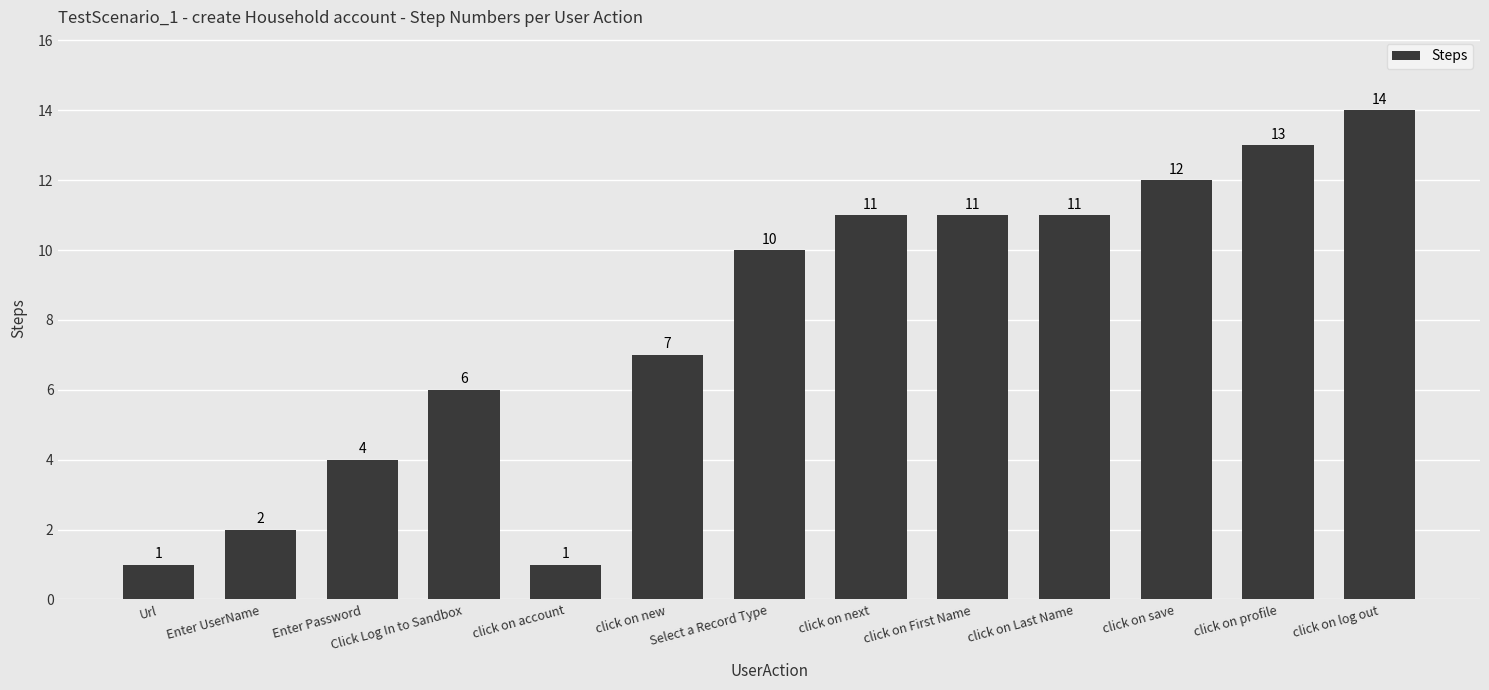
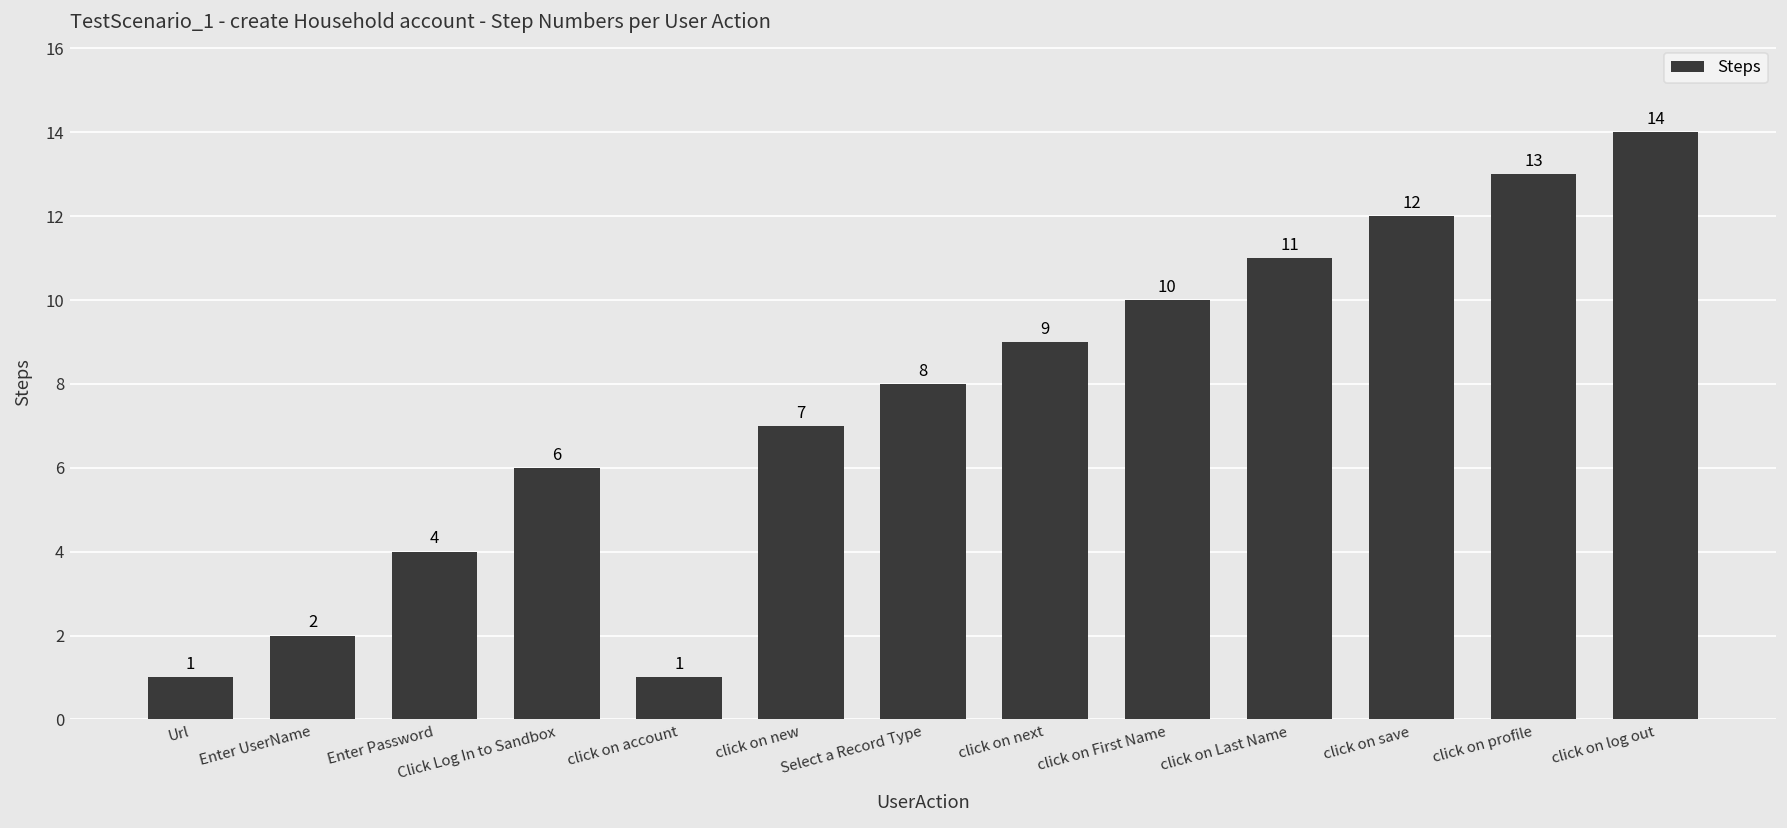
  {
    "Url": 1,
    "Enter UserName": 2,
    "Enter Password": 4,
    "Click Log In to Sandbox": 6,
    "click on account": 1,
    "click on new": 7,
-   "Select a Record Type": 10,
-   "click on next": 11,
-   "click on First Name": 11,
+   "Select a Record Type": 8,
+   "click on next": 9,
+   "click on First Name": 10,
    "click on Last Name": 11,
    "click on save": 12,
    "click on profile": 13,
    "click on log out": 14
  }
